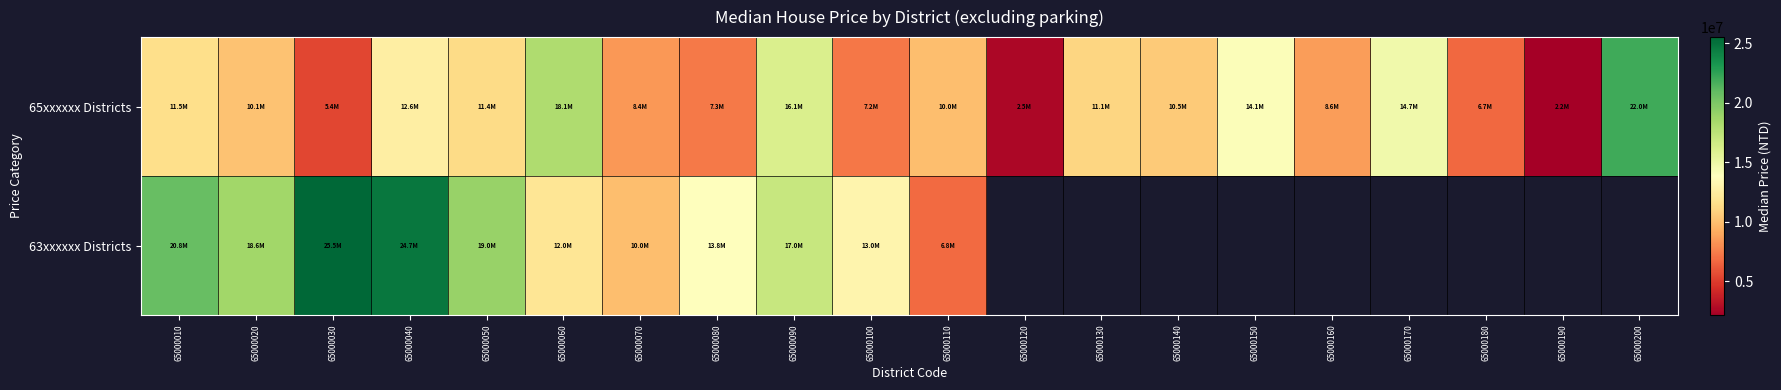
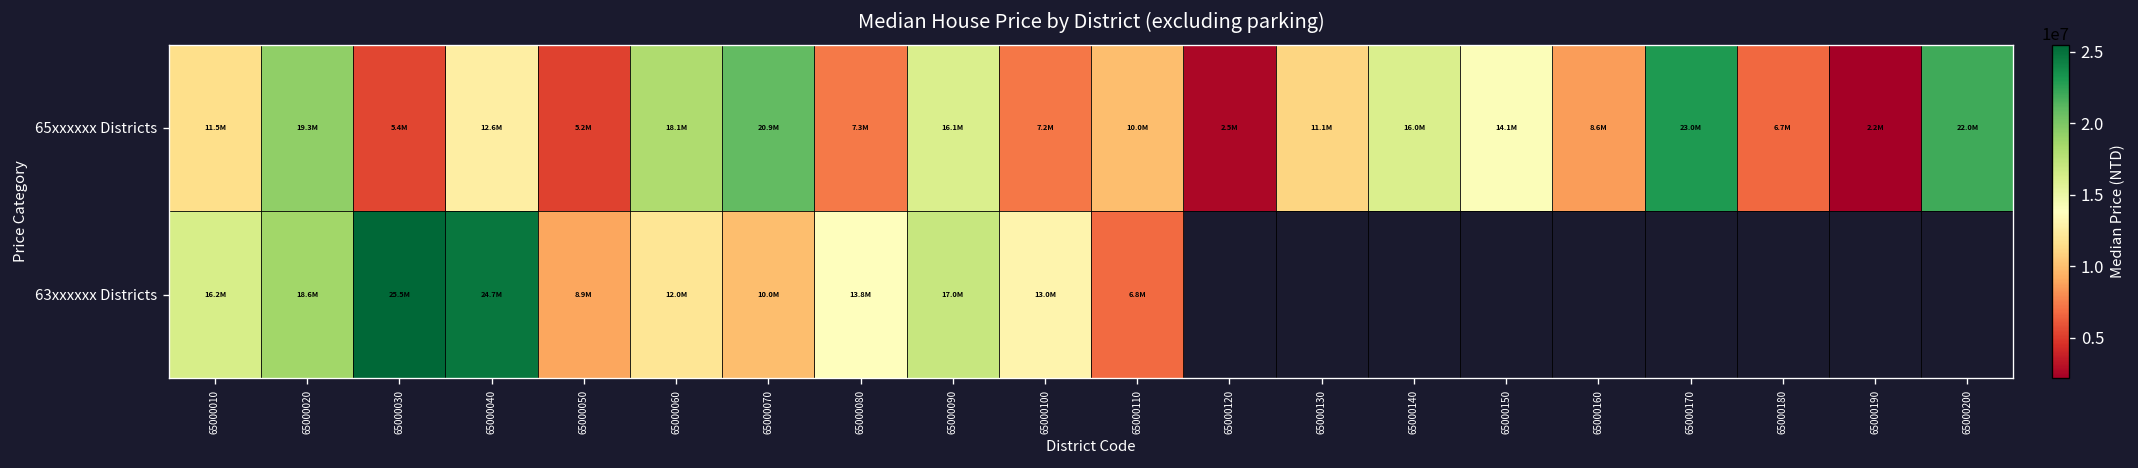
  {
    "65xxxxxx Districts": {
      "65000010": "11.5M",
-     "65000020": "10.1M",
+     "65000020": "19.3M",
      "65000030": "5.4M",
      "65000040": "12.6M",
-     "65000050": "11.4M",
+     "65000050": "5.2M",
      "65000060": "18.1M",
-     "65000070": "8.4M",
+     "65000070": "20.9M",
      "65000080": "7.3M",
      "65000090": "16.1M",
      "65000100": "7.2M",
      "65000110": "10.0M",
      "65000120": "2.5M",
      "65000130": "11.1M",
-     "65000140": "10.5M",
+     "65000140": "16.0M",
      "65000150": "14.1M",
      "65000160": "8.6M",
-     "65000170": "14.7M",
+     "65000170": "23.0M",
      "65000180": "6.7M",
      "65000190": "2.2M",
      "65000200": "22.0M"
    },
    "63xxxxxx Districts": {
-     "65000010": "20.8M",
+     "65000010": "16.2M",
      "65000020": "18.6M",
      "65000030": "25.5M",
      "65000040": "24.7M",
-     "65000050": "19.0M",
+     "65000050": "8.9M",
      "65000060": "12.0M",
      "65000070": "10.0M",
      "65000080": "13.8M",
      "65000090": "17.0M",
      "65000100": "13.0M",
      "65000110": "6.8M"
    }
  }
